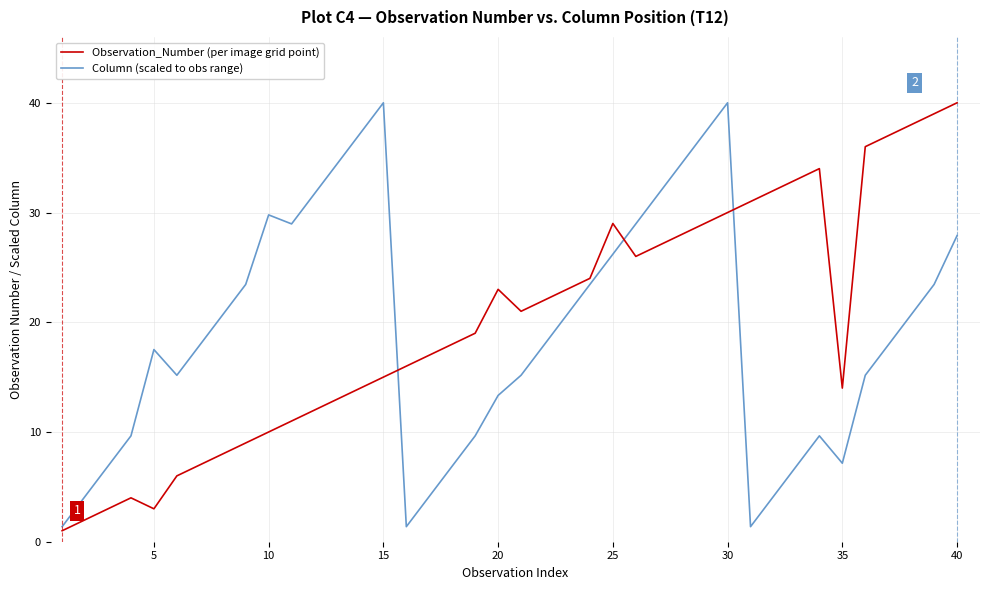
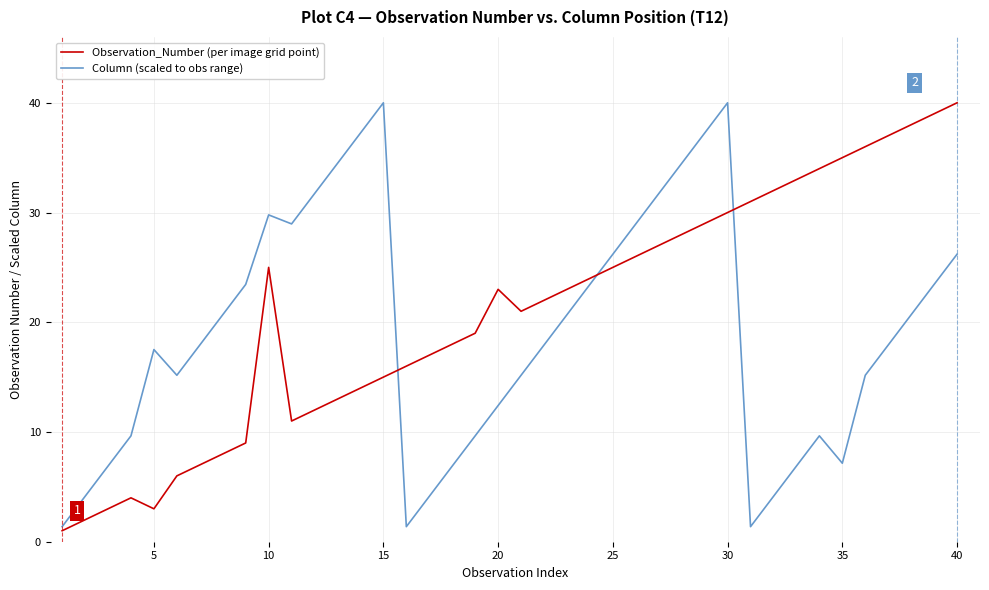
  {
    "Observation_Number (per image grid point)": {
      "5": 3,
-     "10": 10,
+     "10": 25,
      "15": 15,
      "20": 23,
-     "25": 29,
+     "25": 25,
      "30": 30,
-     "35": 14,
+     "35": 35,
      "40": 40
    },
    "Column (scaled to obs range)": {
      "5": 17.5,
      "10": 29.8,
      "15": 40.0,
-     "20": 13.3,
+     "20": 12.4,
      "25": 26.2,
      "30": 40.0,
      "35": 7.2,
-     "40": 27.9
+     "40": 26.2
    }
  }
